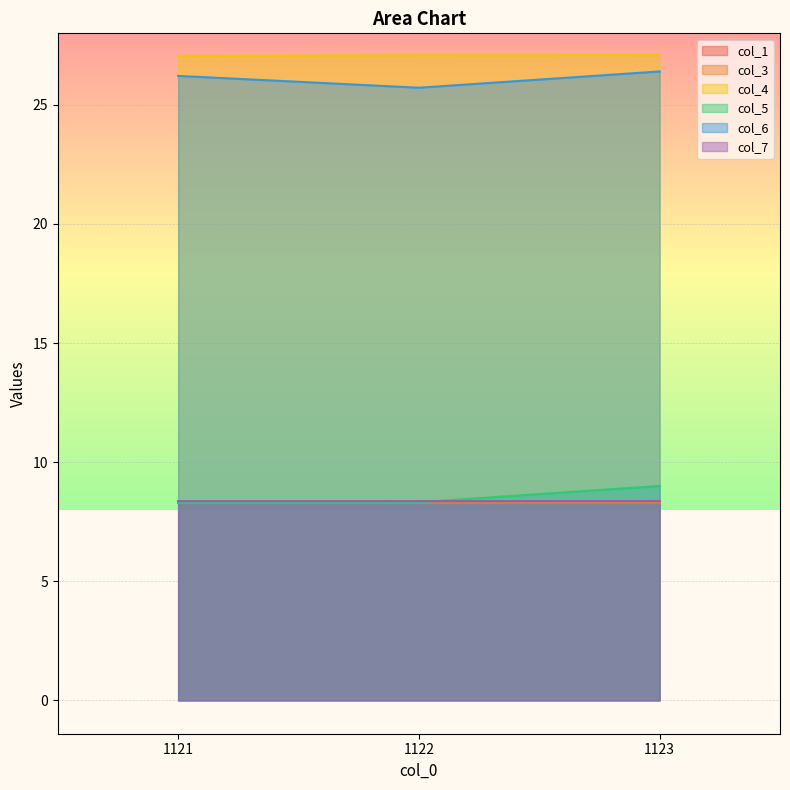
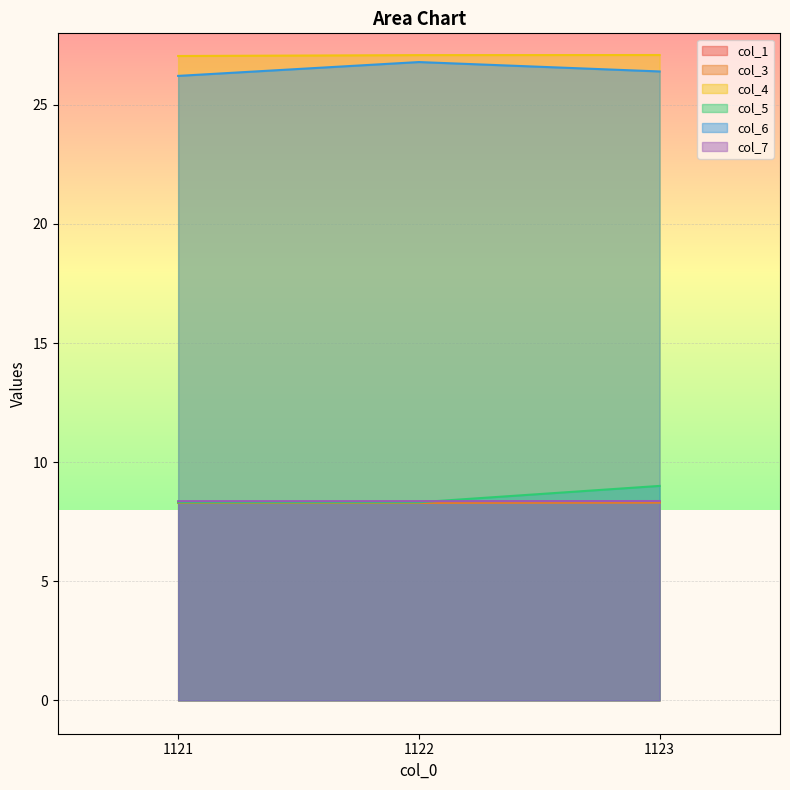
  {
    "col_5": {
      "1123": 9.0
    },
    "col_6": {
      "1121": 26.2,
-     "1122": 25.7,
+     "1122": 26.8,
      "1123": 26.4
    }
  }
